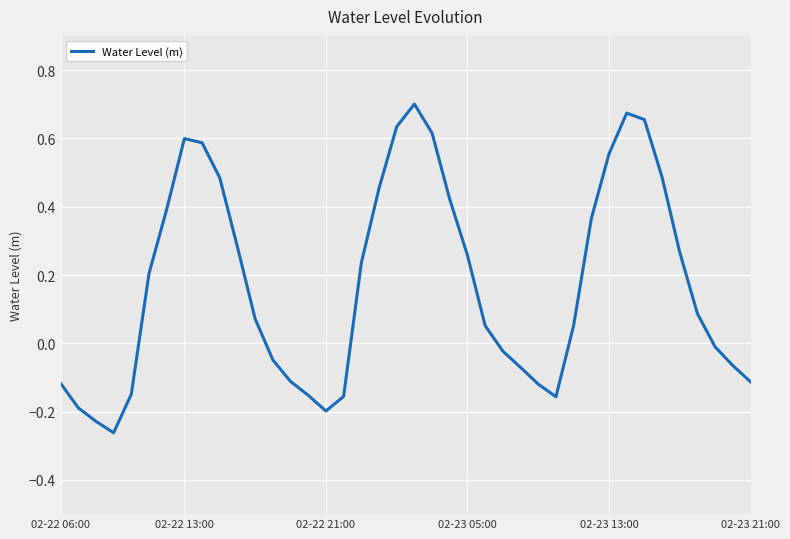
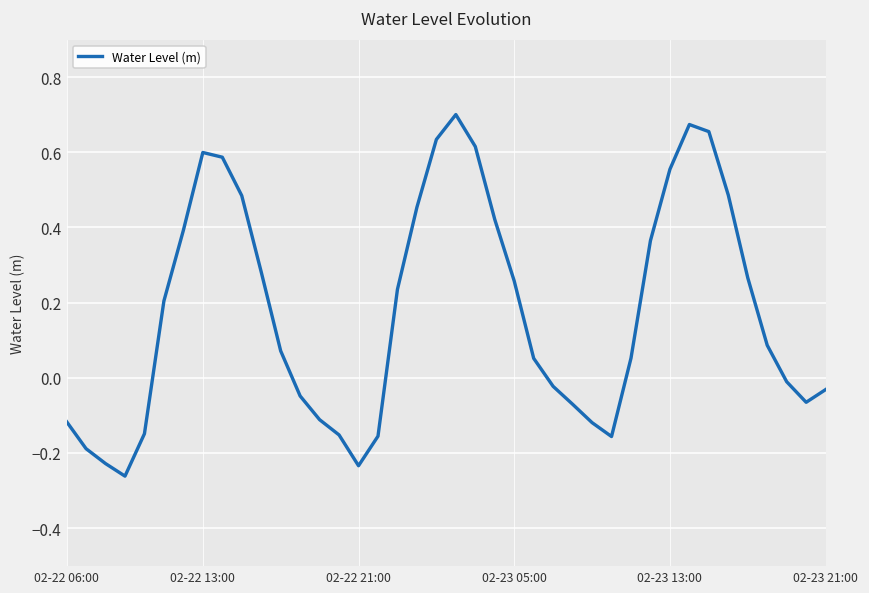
  {
    "02-22 06:00": -0.12,
    "02-22 13:00": 0.60,
-   "02-22 21:00": -0.20,
+   "02-22 21:00": -0.23,
    "02-23 05:00": 0.26,
    "02-23 13:00": 0.55,
-   "02-23 21:00": -0.11
+   "02-23 21:00": -0.03
  }
